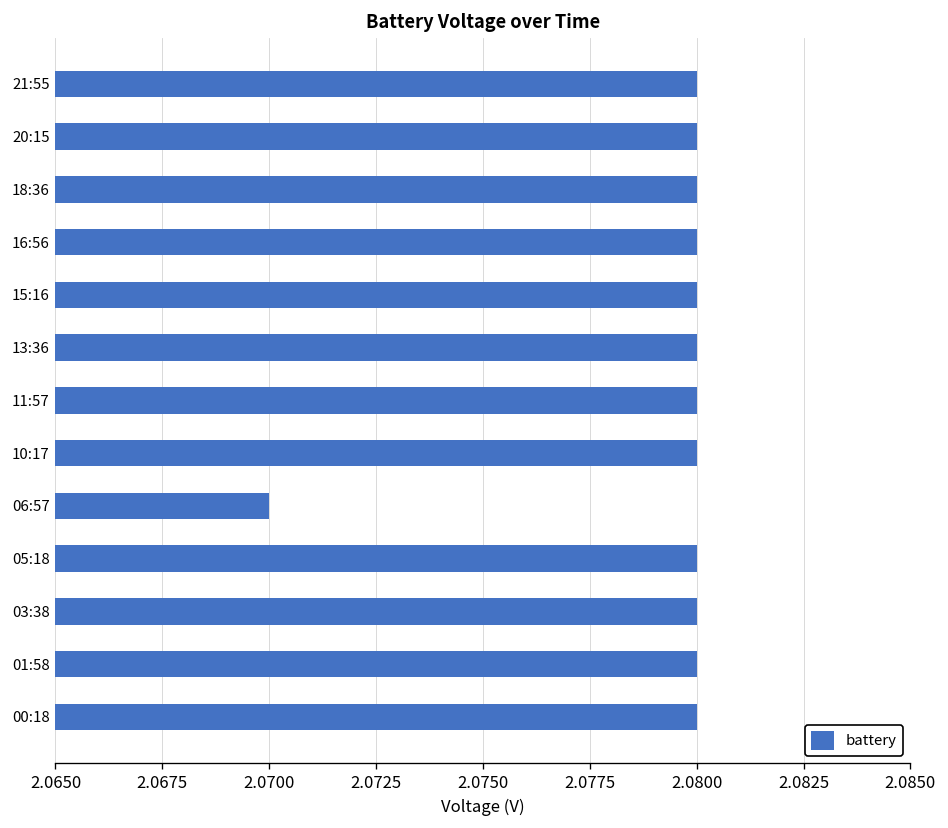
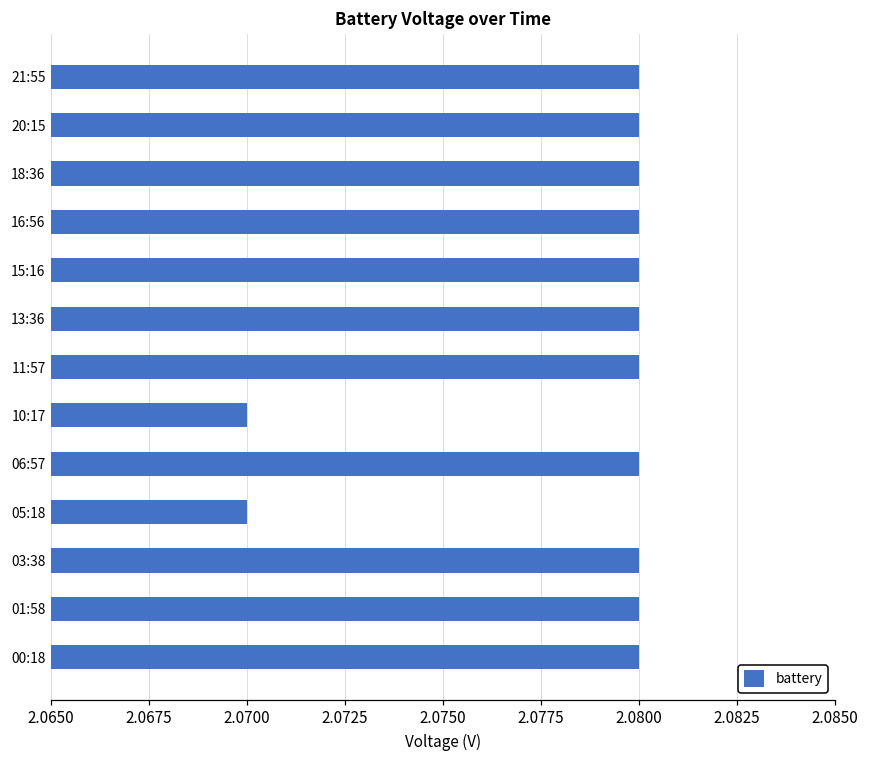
  {
    "21:55": 2.08,
    "20:15": 2.08,
    "18:36": 2.08,
    "16:56": 2.08,
    "15:16": 2.08,
    "13:36": 2.08,
    "11:57": 2.08,
-   "10:17": 2.08,
-   "06:57": 2.07,
-   "05:18": 2.08,
+   "10:17": 2.07,
+   "06:57": 2.08,
+   "05:18": 2.07,
    "03:38": 2.08,
    "01:58": 2.08,
    "00:18": 2.08
  }
